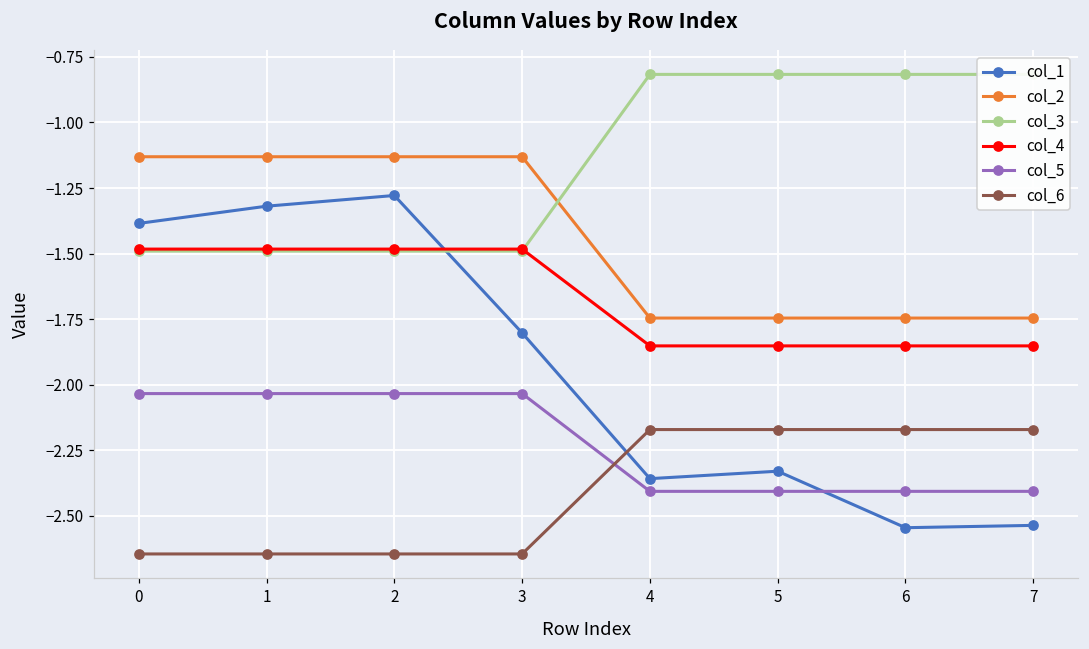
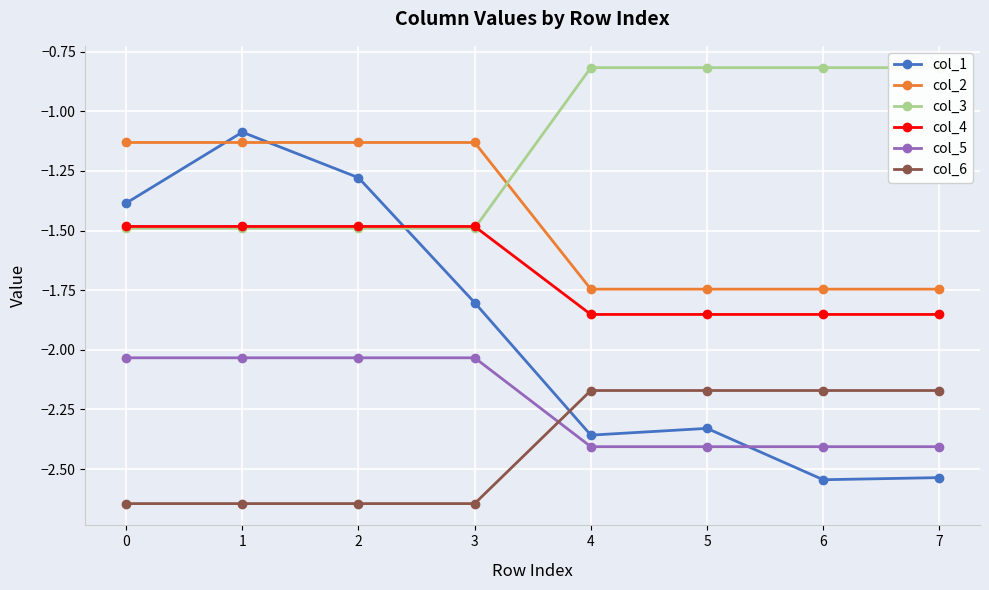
  {
    "col_1": {
      "0": -1.38,
-     "1": -1.32,
+     "1": -1.09,
      "2": -1.28,
      "3": -1.80,
      "4": -2.36,
      "5": -2.33,
      "6": -2.54,
      "7": -2.54
    },
    "col_2": {
      "0": -1.13,
      "1": -1.13,
      "2": -1.13,
      "3": -1.13,
      "4": -1.75,
      "5": -1.75,
      "6": -1.75,
      "7": -1.75
    },
    "col_3": {
      "4": -0.82,
      "5": -0.82,
      "6": -0.82
    },
    "col_4": {
      "4": -1.85,
      "5": -1.85,
      "6": -1.85,
      "7": -1.85
    },
    "col_5": {
      "0": -2.03,
      "1": -2.03,
      "2": -2.03,
      "3": -2.03,
      "4": -2.41,
      "5": -2.41,
      "6": -2.41,
      "7": -2.41
    },
    "col_6": {
      "0": -2.64,
      "1": -2.64,
      "2": -2.64,
      "3": -2.64,
      "4": -2.17,
      "5": -2.17,
      "6": -2.17,
      "7": -2.17
    }
  }
